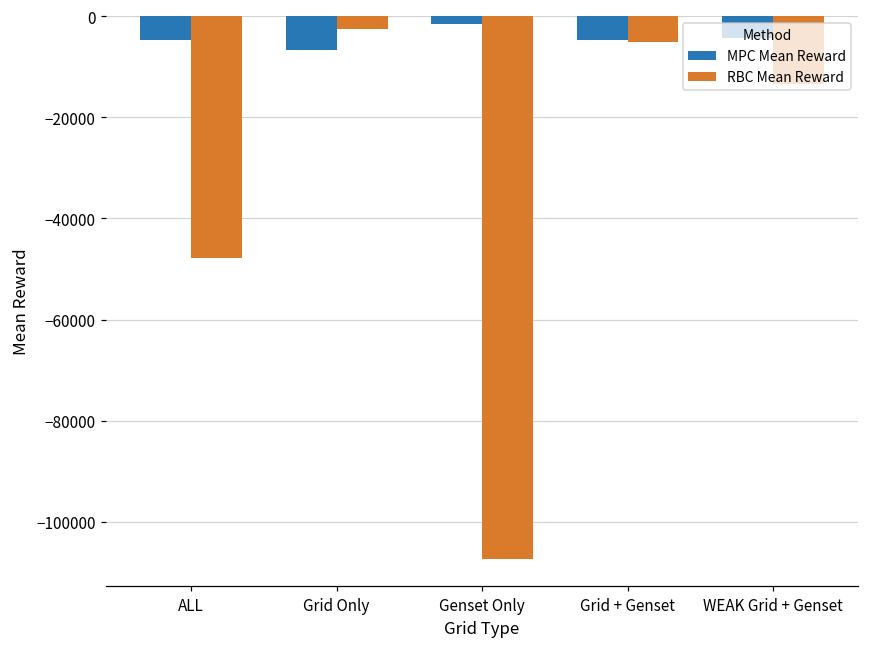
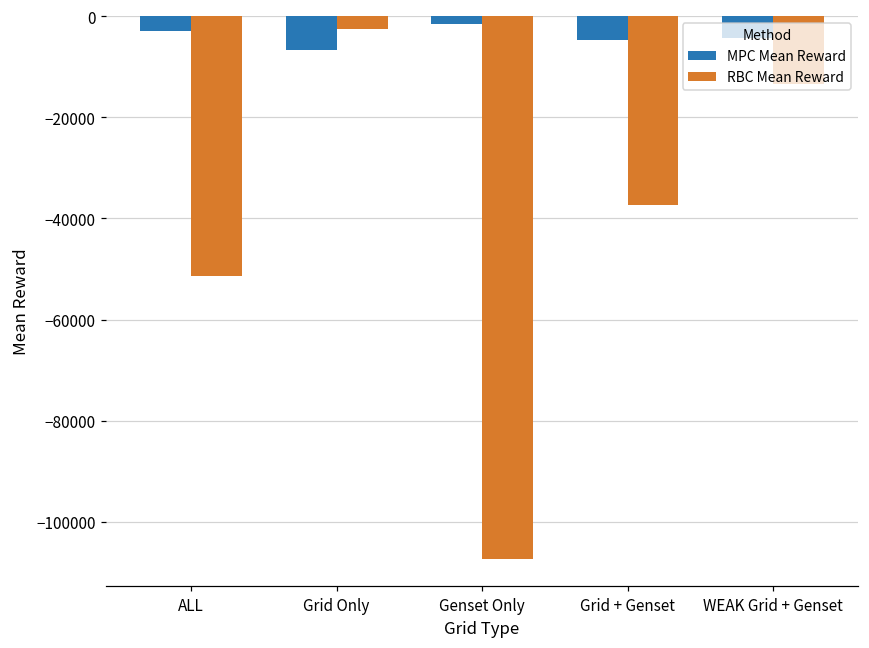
  {
    "MPC Mean Reward": {
-     "ALL": -5000,
+     "ALL": -3000,
      "Grid Only": -7000,
      "Genset Only": -2000,
      "Grid + Genset": -5000
    },
    "RBC Mean Reward": {
-     "ALL": -48000,
+     "ALL": -51000,
      "Grid Only": -3000,
      "Genset Only": -107000,
-     "Grid + Genset": -5000
+     "Grid + Genset": -37000
    }
  }
